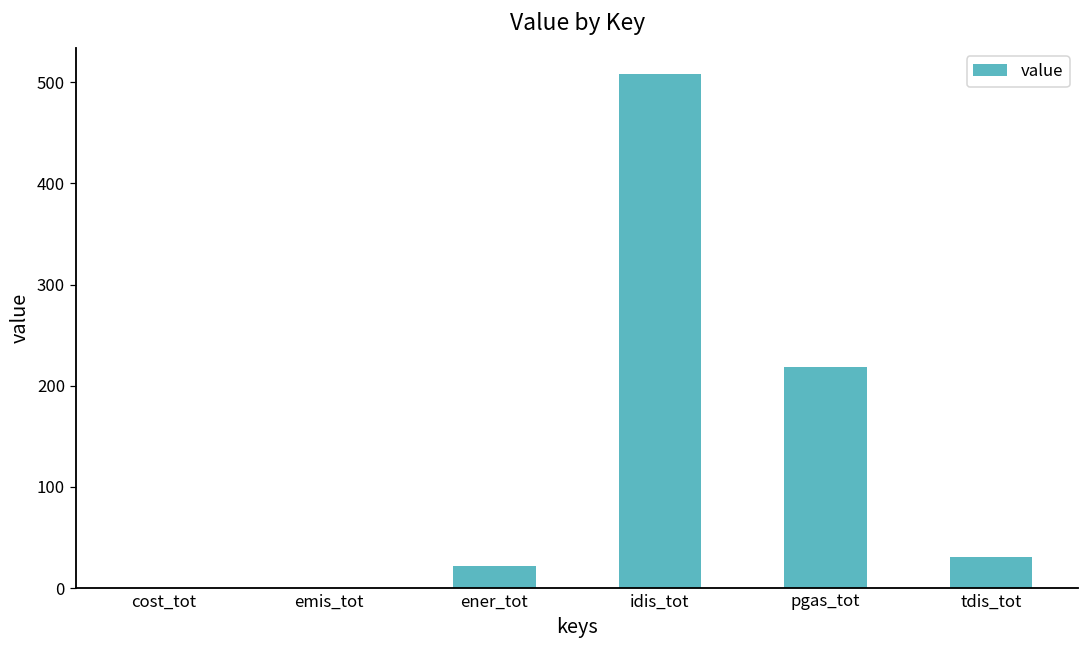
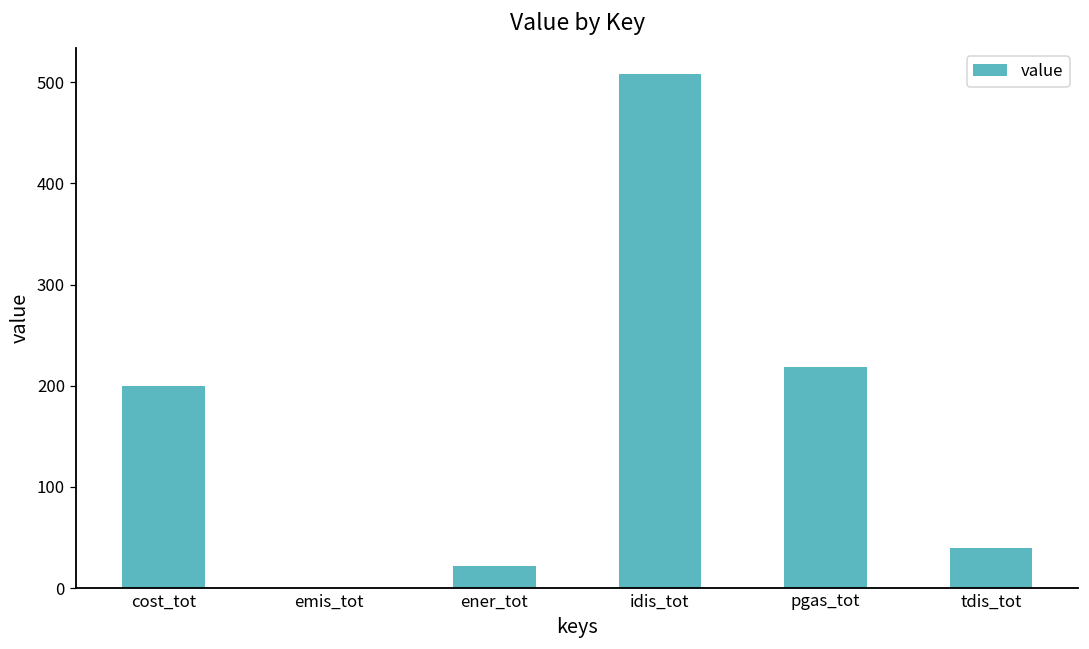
  {
-   "cost_tot": 0,
+   "cost_tot": 200,
    "ener_tot": 20,
    "idis_tot": 510,
    "pgas_tot": 220,
-   "tdis_tot": 30
+   "tdis_tot": 40
  }
